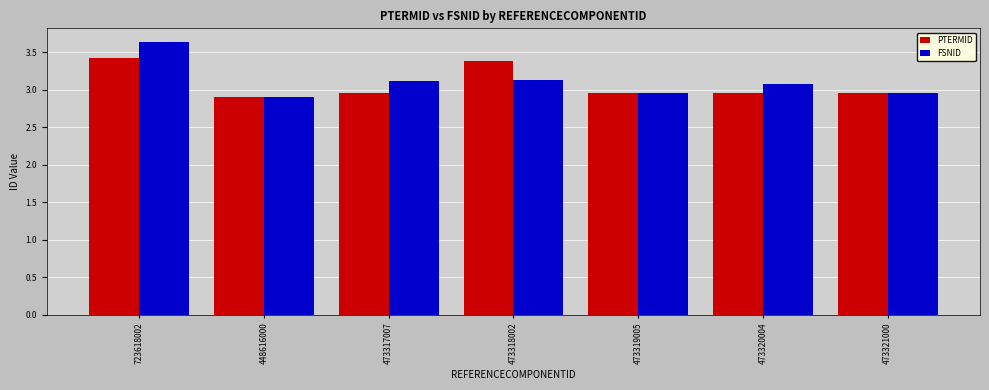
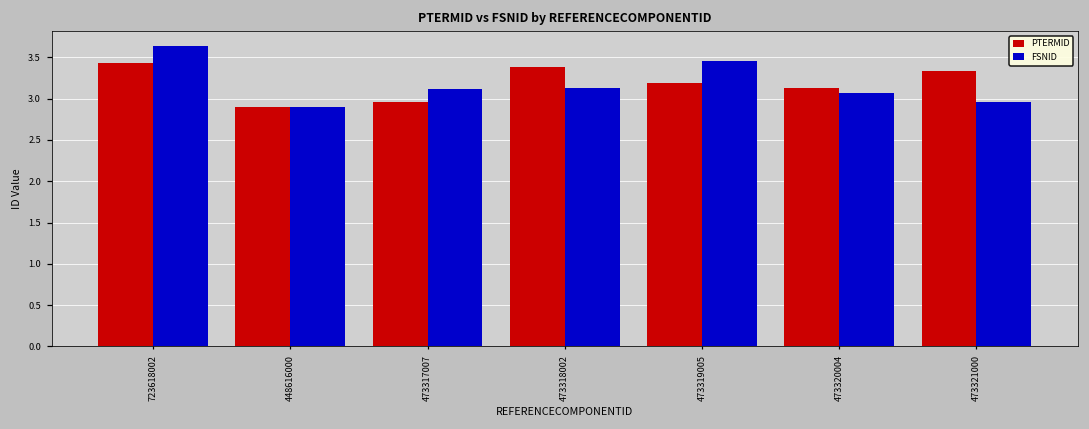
  {
    "PTERMID": {
      "723618002": 3.4,
      "448616000": 2.9,
      "473317007": 3.0,
      "473318002": 3.4,
-     "473319005": 3.0,
-     "473320004": 3.0,
-     "473321000": 3.0
+     "473319005": 3.2,
+     "473320004": 3.1,
+     "473321000": 3.3
    },
    "FSNID": {
      "723618002": 3.6,
      "448616000": 2.9,
      "473317007": 3.1,
      "473318002": 3.1,
-     "473319005": 3.0,
+     "473319005": 3.5,
      "473320004": 3.1,
      "473321000": 3.0
    }
  }
